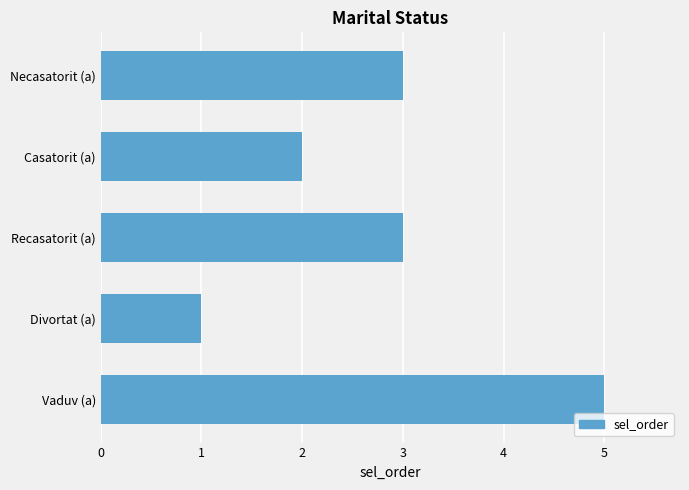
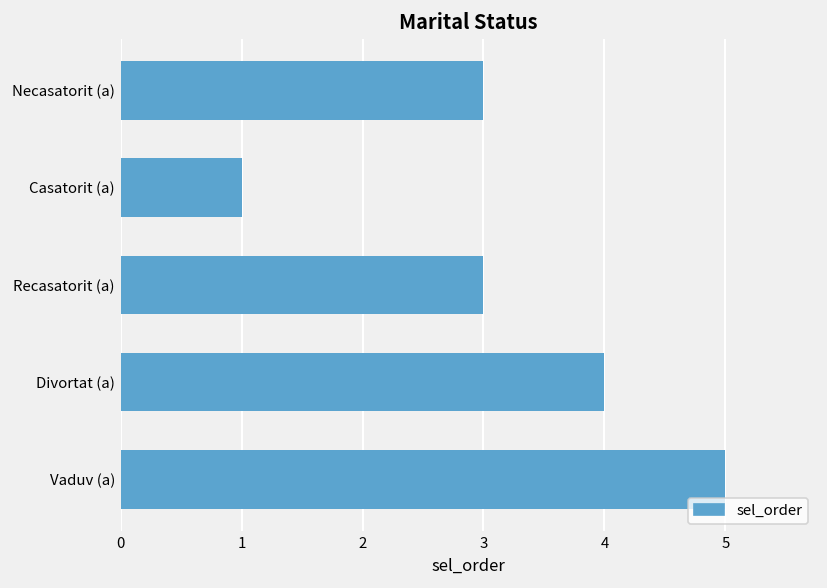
  {
    "Necasatorit (a)": 3,
-   "Casatorit (a)": 2,
+   "Casatorit (a)": 1,
    "Recasatorit (a)": 3,
-   "Divortat (a)": 1,
+   "Divortat (a)": 4,
    "Vaduv (a)": 5
  }
